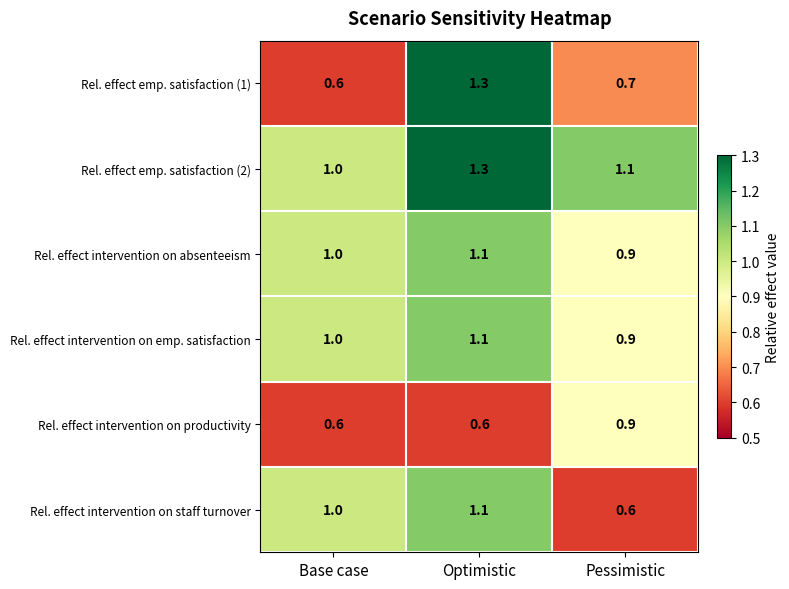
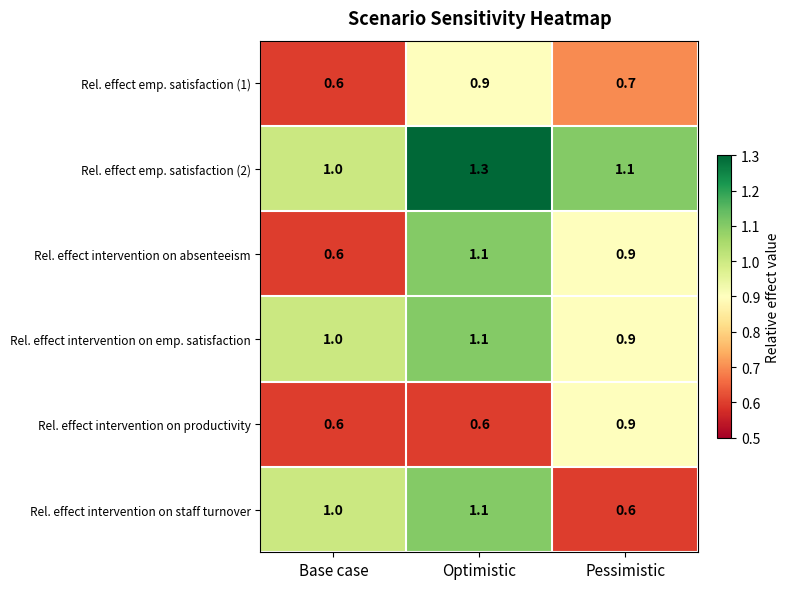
  {
    "Rel. effect emp. satisfaction (1)": {
      "Base case": 0.6,
-     "Optimistic": 1.3,
+     "Optimistic": 0.9,
      "Pessimistic": 0.7
    },
    "Rel. effect emp. satisfaction (2)": {
      "Base case": 1.0,
      "Optimistic": 1.3,
      "Pessimistic": 1.1
    },
    "Rel. effect intervention on absenteeism": {
-     "Base case": 1.0,
+     "Base case": 0.6,
      "Optimistic": 1.1,
      "Pessimistic": 0.9
    },
    "Rel. effect intervention on emp. satisfaction": {
      "Base case": 1.0,
      "Optimistic": 1.1,
      "Pessimistic": 0.9
    },
    "Rel. effect intervention on productivity": {
      "Base case": 0.6,
      "Optimistic": 0.6,
      "Pessimistic": 0.9
    },
    "Rel. effect intervention on staff turnover": {
      "Base case": 1.0,
      "Optimistic": 1.1,
      "Pessimistic": 0.6
    }
  }
